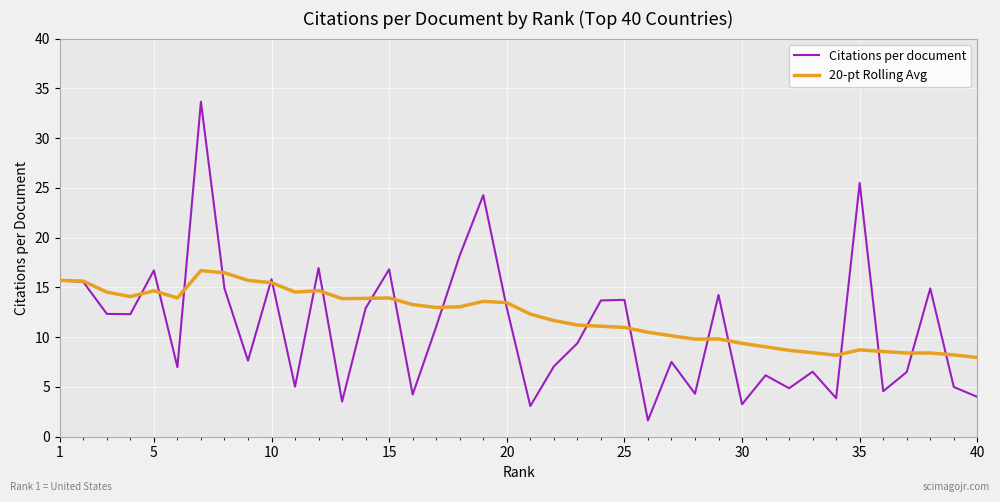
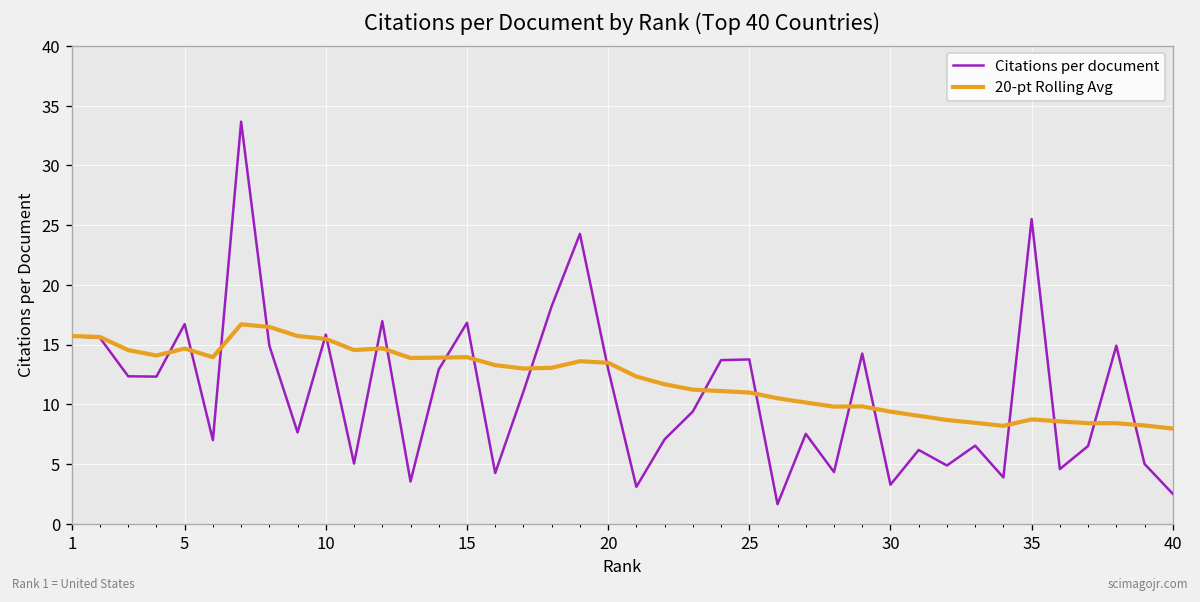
  {
    "Citations per document": {
      "5": 17,
      "10": 16,
      "15": 17,
      "20": 13,
      "25": 14,
      "30": 3,
      "35": 26,
-     "40": 4
+     "40": 3
    },
    "20-pt Rolling Avg": {
      "5": 15,
      "10": 15,
      "15": 14,
      "20": 13,
      "25": 11,
      "30": 9,
      "35": 9,
      "40": 8
    }
  }
